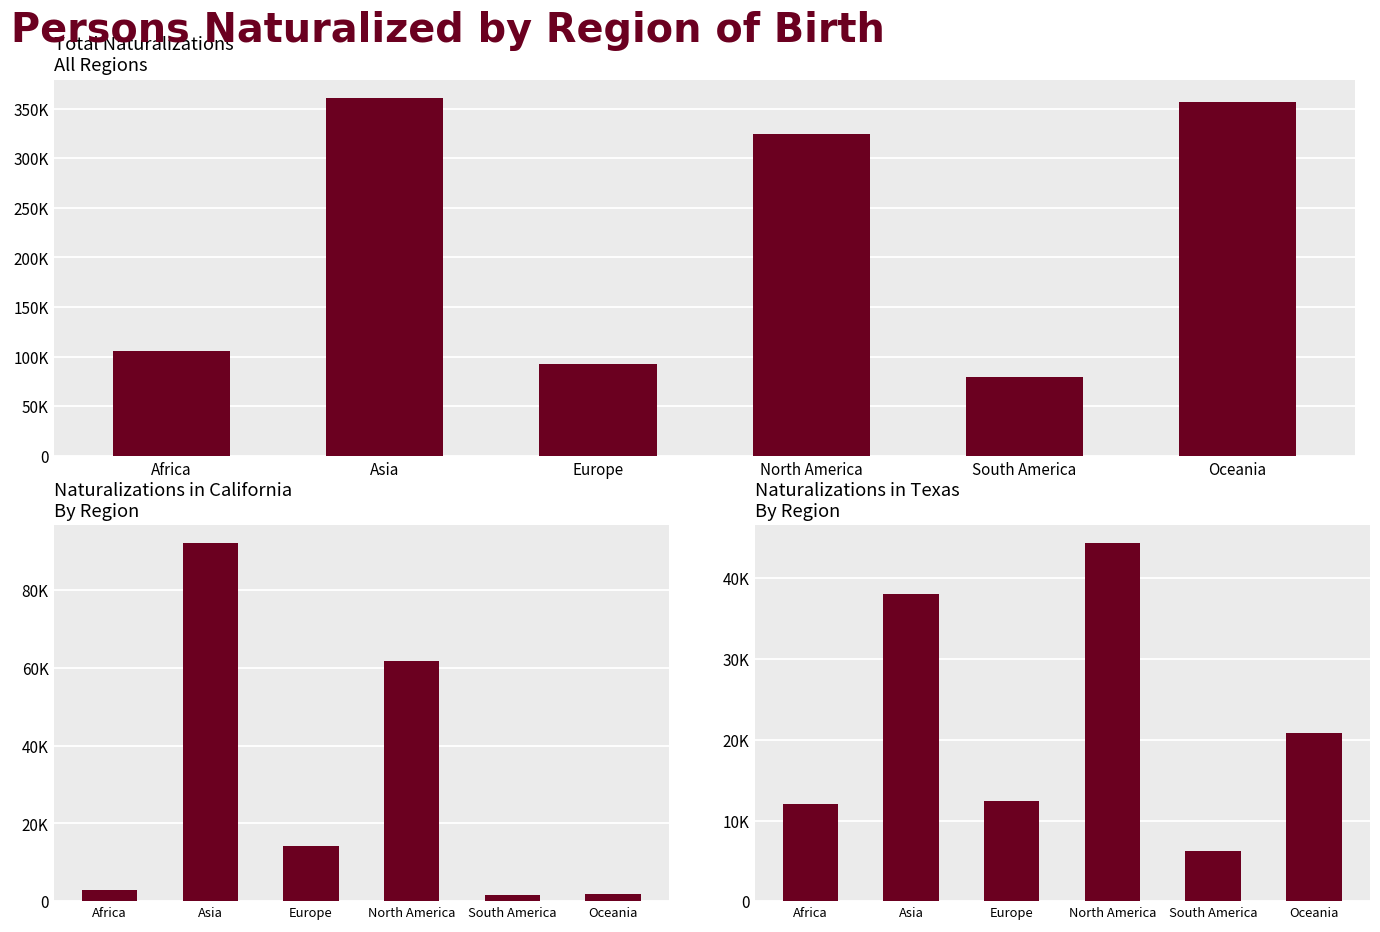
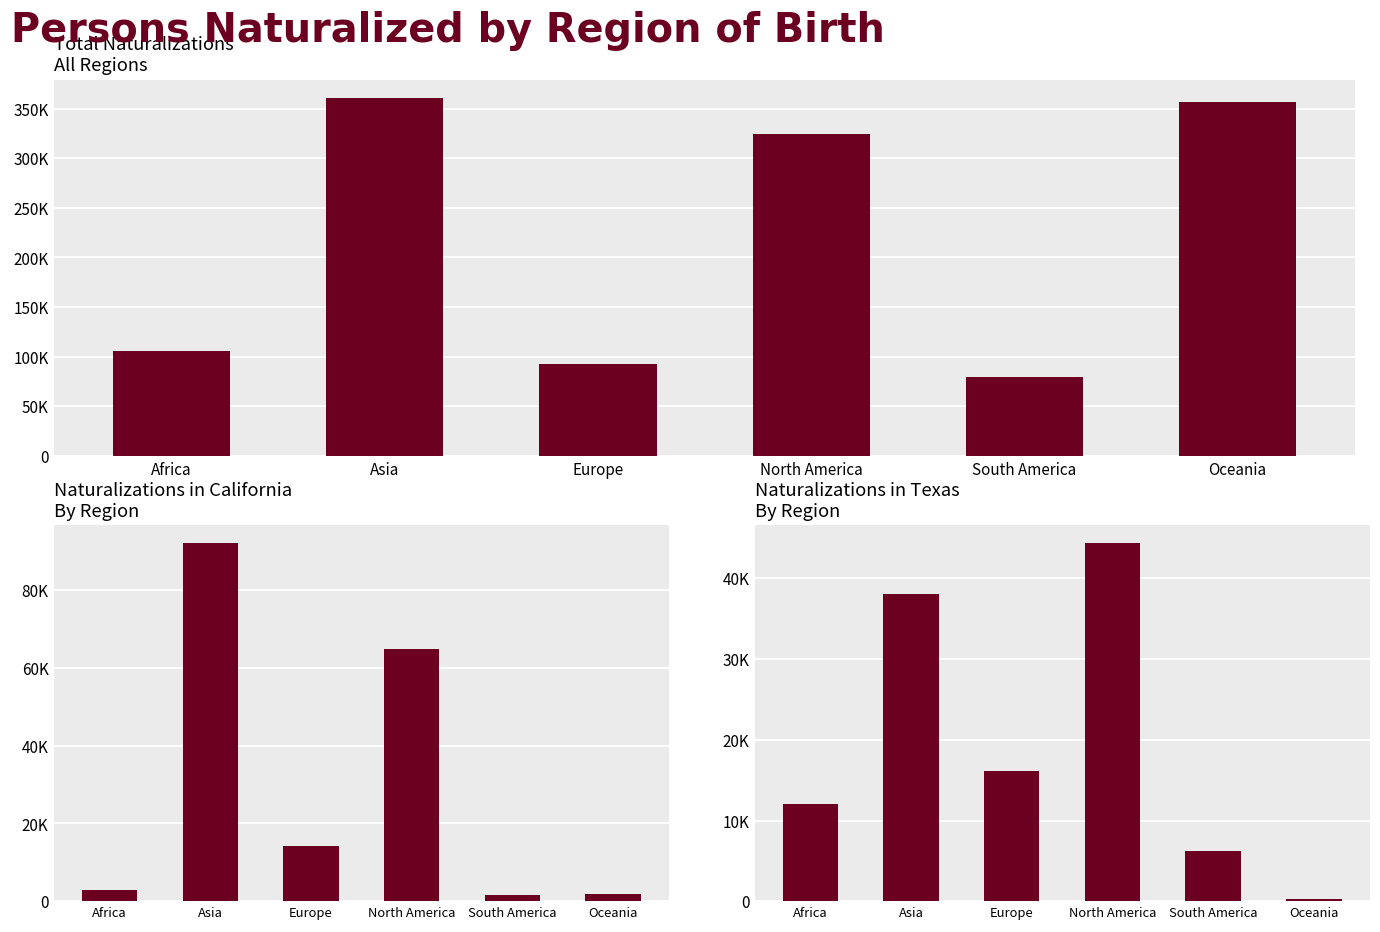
  {
    "Total Naturalizations All Regions": {
      "Africa": 110000,
      "Asia": 360000,
      "Europe": 90000,
      "North America": 320000,
      "South America": 80000,
      "Oceania": 360000
    },
    "Naturalizations in California By Region": {
      "Africa": 3000,
      "Asia": 92000,
      "Europe": 14000,
-     "North America": 62000,
+     "North America": 65000,
      "South America": 2000,
      "Oceania": 2000
    },
    "Naturalizations in Texas By Region": {
      "Africa": 12000,
      "Asia": 38000,
-     "Europe": 12000,
+     "Europe": 16000,
      "North America": 44000,
      "South America": 6000,
-     "Oceania": 21000
+     "Oceania": 0
    }
  }
